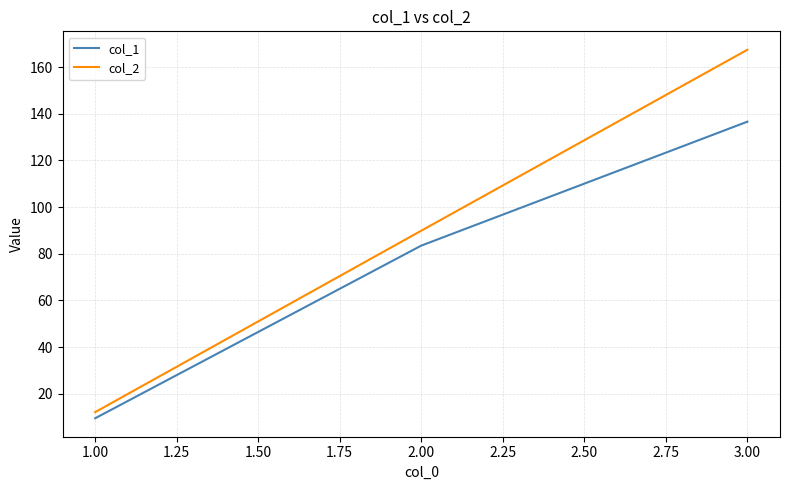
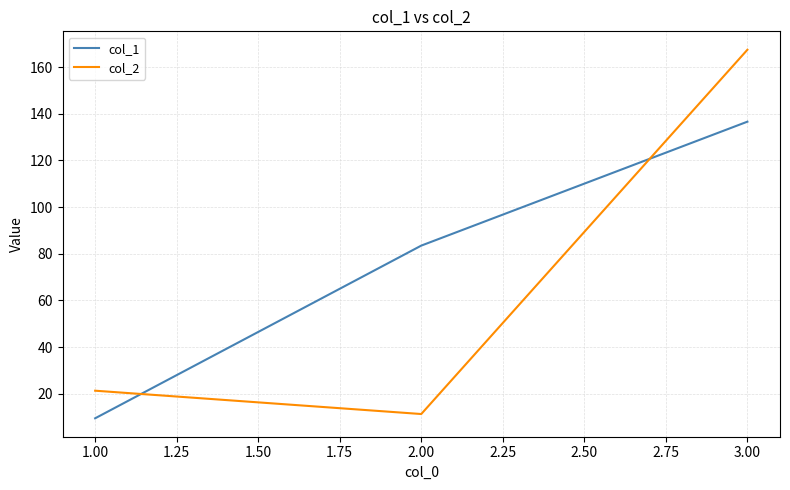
  {
    "col_1": {
      "1.00": 9,
      "2.00": 84,
      "3.00": 137
    },
    "col_2": {
-     "1.00": 12,
-     "2.00": 90,
+     "1.00": 21,
+     "2.00": 11,
      "3.00": 167
    }
  }
